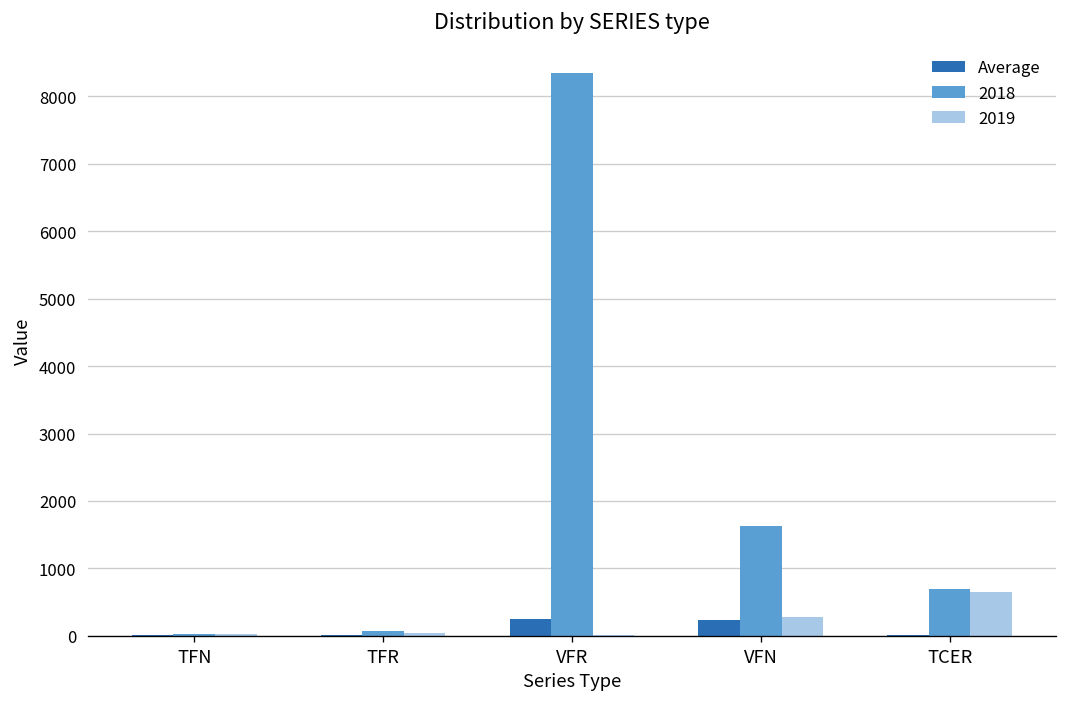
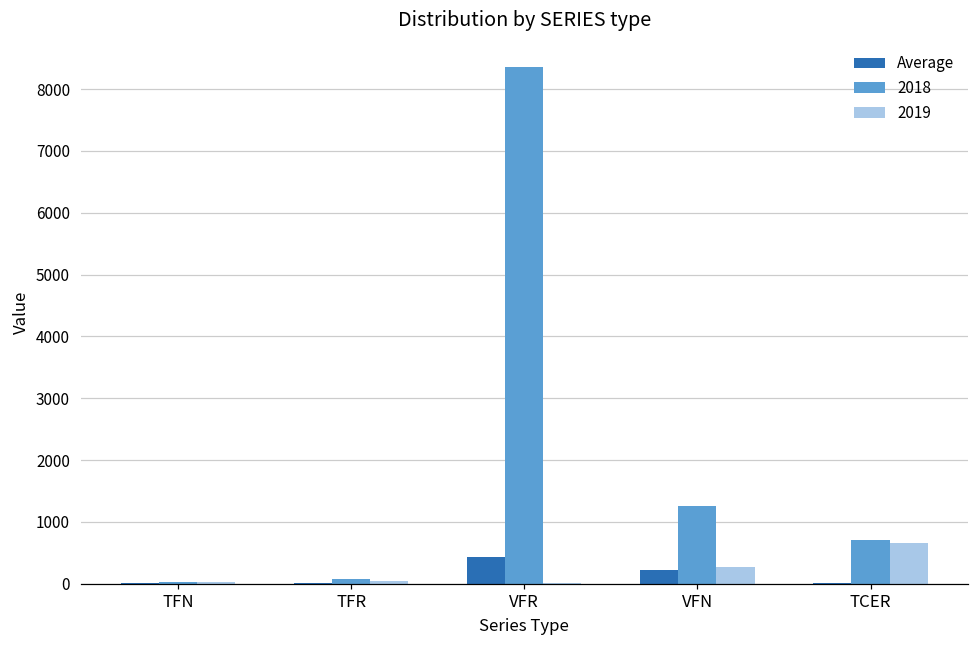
  {
    "Average": {
-     "VFR": 200,
+     "VFR": 400,
      "VFN": 200
    },
    "2018": {
      "TFR": 100,
      "VFR": 8400,
-     "VFN": 1600,
+     "VFN": 1300,
      "TCER": 700
    },
    "2019": {
      "TFR": 0,
      "VFN": 300,
      "TCER": 700
    }
  }
